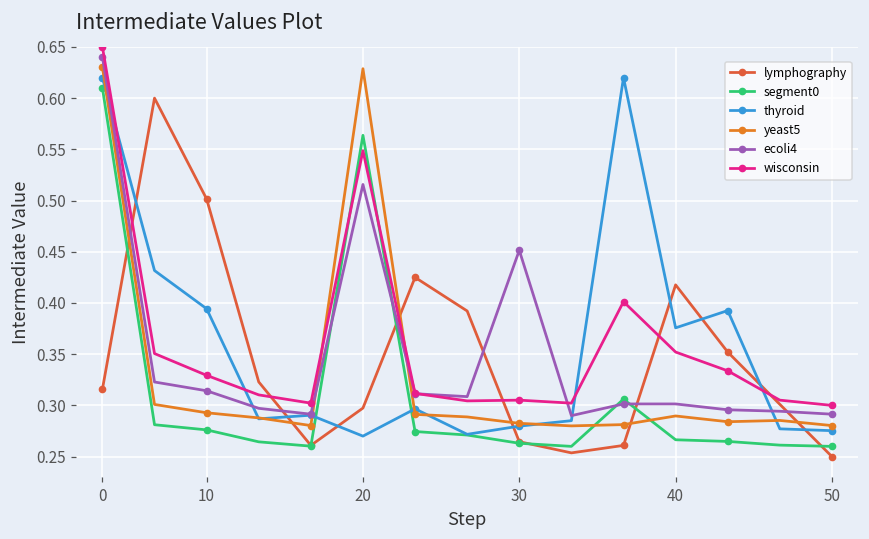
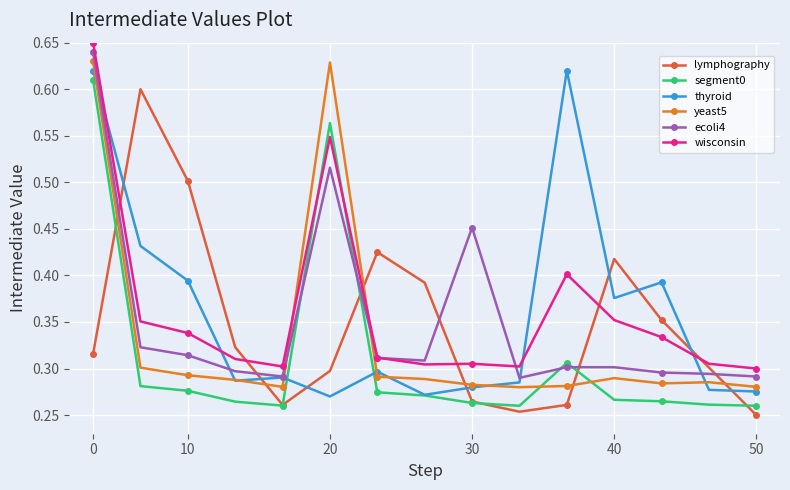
  {
    "segment0": {
      "0": 0.61,
      "10": 0.28,
      "20": 0.56,
      "40": 0.27,
      "50": 0.26
    },
    "thyroid": {
      "0": 0.62,
      "10": 0.39,
      "20": 0.27,
      "30": 0.28,
      "40": 0.38,
      "50": 0.28
    },
    "ecoli4": {
      "0": 0.64,
      "10": 0.31,
      "20": 0.52,
      "30": 0.45,
      "40": 0.30,
      "50": 0.29
    },
    "wisconsin": {
      "0": 0.65,
-     "10": 0.33,
+     "10": 0.34,
      "20": 0.55,
      "30": 0.31,
      "40": 0.35,
      "50": 0.30
    }
  }
